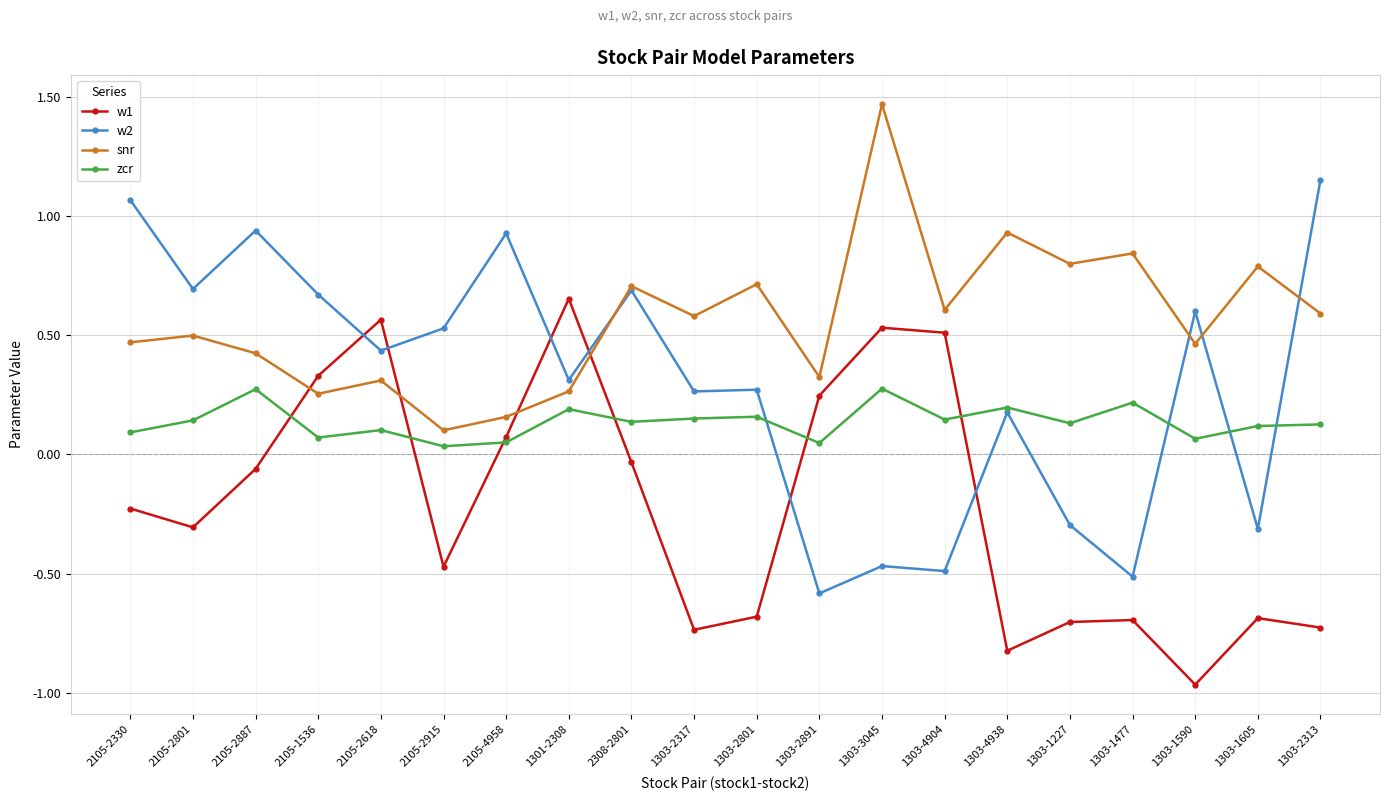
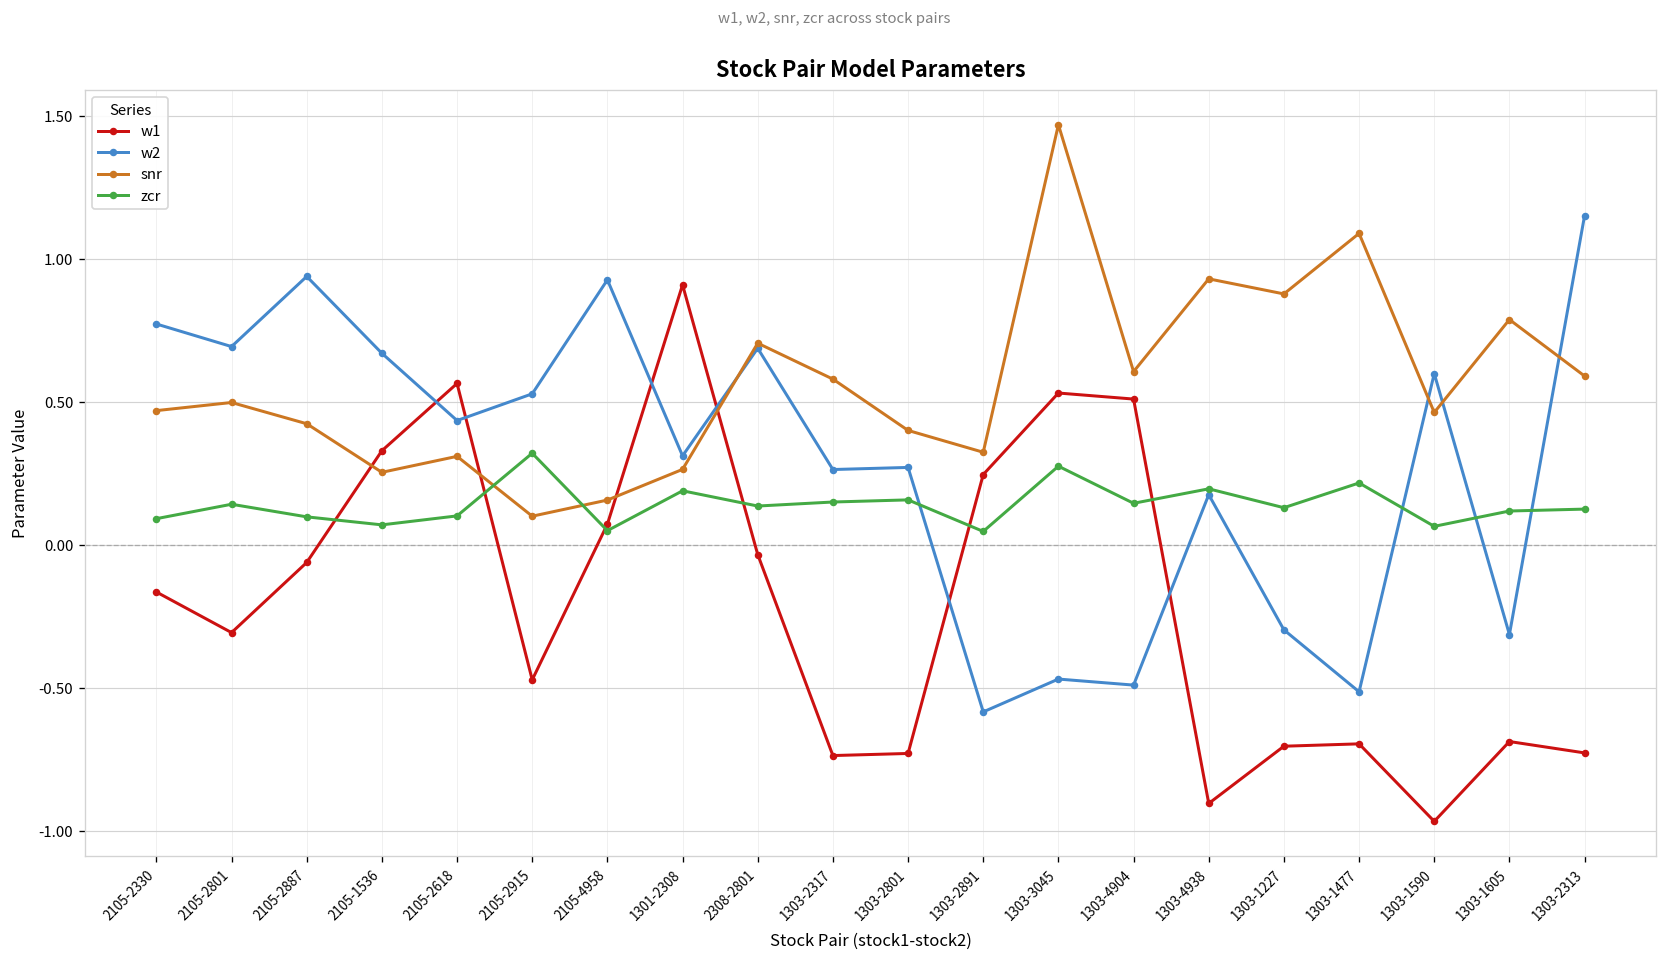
  {
    "w1": {
-     "2105-2330": -0.23,
+     "2105-2330": -0.16,
      "2105-2801": -0.31,
      "2105-2887": -0.06,
      "2105-1536": 0.33,
      "2105-2618": 0.56,
      "2105-2915": -0.47,
      "2105-4958": 0.07,
-     "1301-2308": 0.65,
+     "1301-2308": 0.91,
      "2308-2801": -0.03,
      "1303-2317": -0.74,
-     "1303-2801": -0.68,
+     "1303-2801": -0.73,
      "1303-2891": 0.25,
      "1303-3045": 0.53,
      "1303-4904": 0.51,
-     "1303-4938": -0.82,
+     "1303-4938": -0.90,
      "1303-1227": -0.70,
      "1303-1477": -0.70,
      "1303-1590": -0.97,
      "1303-1605": -0.69,
      "1303-2313": -0.73
    },
    "w2": {
-     "2105-2330": 1.07,
+     "2105-2330": 0.77,
      "2105-2801": 0.69,
      "2105-2887": 0.94,
      "2105-1536": 0.67,
      "2105-2618": 0.44,
      "2105-2915": 0.53,
      "2105-4958": 0.93,
      "1301-2308": 0.31,
      "2308-2801": 0.69,
      "1303-2317": 0.26,
      "1303-2801": 0.27,
      "1303-2891": -0.58,
      "1303-3045": -0.47,
      "1303-4904": -0.49,
      "1303-4938": 0.18,
      "1303-1227": -0.30,
      "1303-1477": -0.51,
      "1303-1590": 0.60,
      "1303-1605": -0.31,
      "1303-2313": 1.15
    },
    "snr": {
      "2105-2330": 0.47,
      "2105-2801": 0.50,
      "2105-2887": 0.42,
      "2105-1536": 0.25,
      "2105-2618": 0.31,
      "2105-2915": 0.10,
      "2105-4958": 0.16,
      "1301-2308": 0.26,
      "2308-2801": 0.71,
      "1303-2317": 0.58,
-     "1303-2801": 0.71,
+     "1303-2801": 0.40,
      "1303-2891": 0.32,
      "1303-3045": 1.47,
      "1303-4904": 0.61,
      "1303-4938": 0.93,
-     "1303-1227": 0.80,
-     "1303-1477": 0.84,
+     "1303-1227": 0.88,
+     "1303-1477": 1.09,
      "1303-1590": 0.46,
      "1303-1605": 0.79,
      "1303-2313": 0.59
    },
    "zcr": {
      "2105-2330": 0.09,
      "2105-2801": 0.14,
-     "2105-2887": 0.27,
+     "2105-2887": 0.10,
      "2105-1536": 0.07,
      "2105-2618": 0.10,
-     "2105-2915": 0.03,
+     "2105-2915": 0.32,
      "2105-4958": 0.05,
      "1301-2308": 0.19,
      "2308-2801": 0.14,
      "1303-2317": 0.15,
      "1303-2801": 0.16,
      "1303-2891": 0.05,
      "1303-3045": 0.28,
      "1303-4904": 0.15,
      "1303-4938": 0.20,
      "1303-1227": 0.13,
      "1303-1477": 0.22,
      "1303-1590": 0.07,
      "1303-1605": 0.12,
      "1303-2313": 0.13
    }
  }
